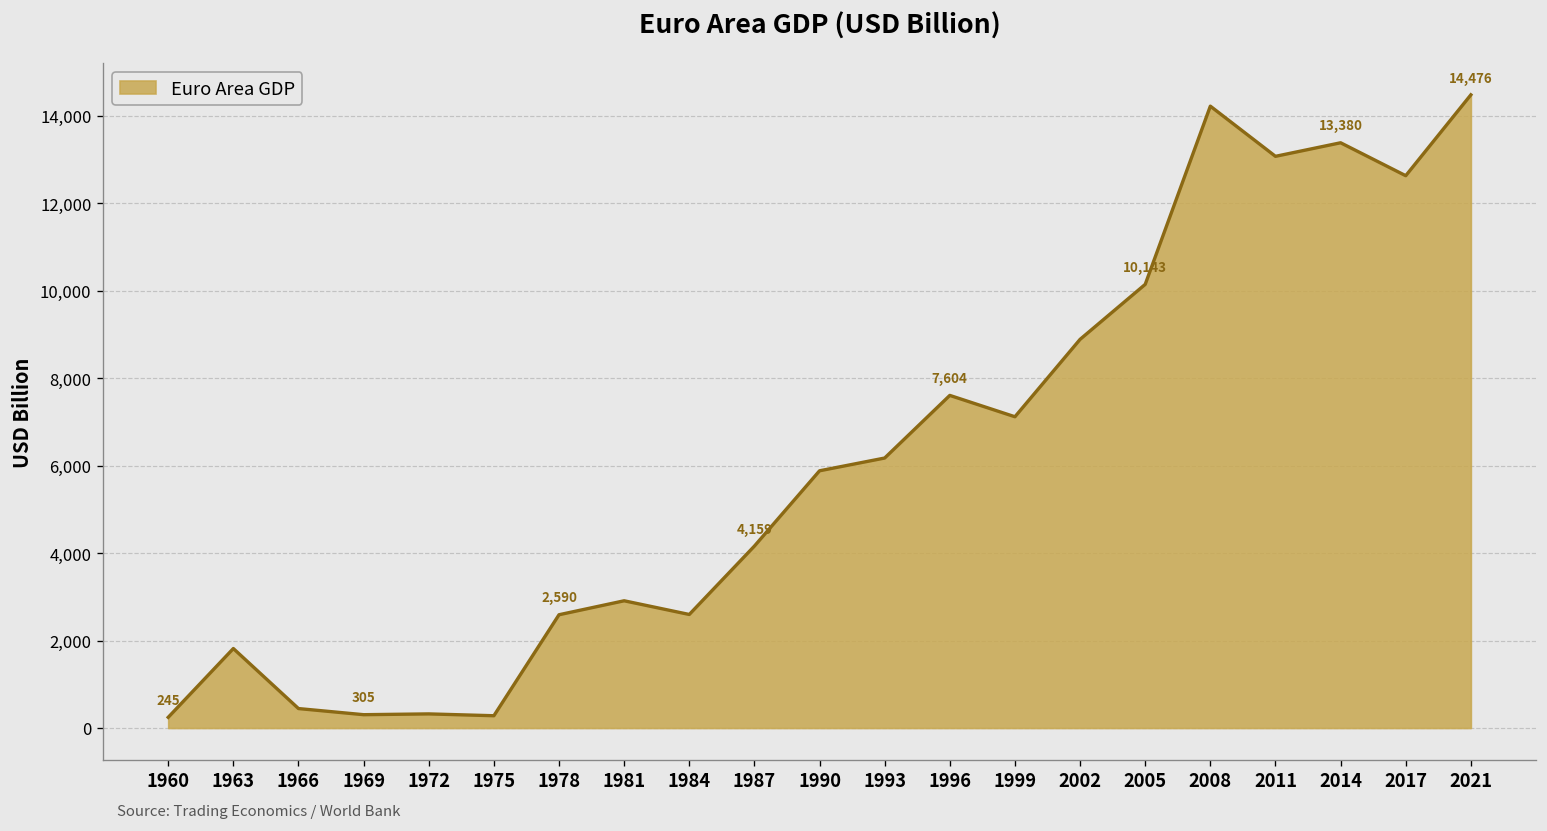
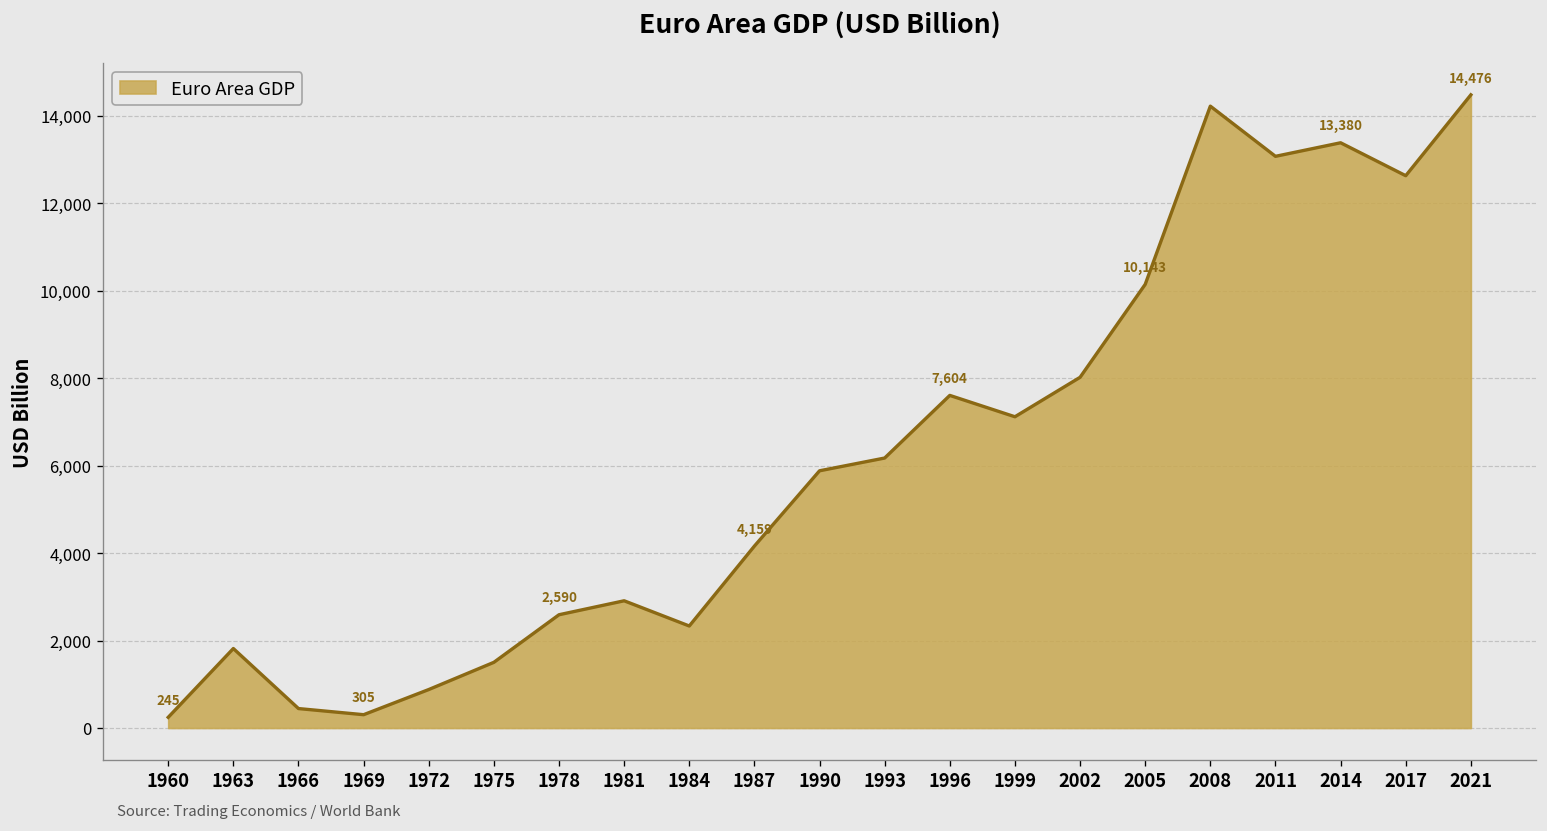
  {
    "1963": "1,800",
    "1966": "400",
-   "1972": "300",
-   "1975": "300",
+   "1972": "900",
+   "1975": "1,500",
    "1981": "2,900",
-   "1984": "2,600",
+   "1984": "2,300",
    "1990": "5,900",
    "1993": "6,200",
    "1999": "7,100",
-   "2002": "8,900",
+   "2002": "8,000",
    "2008": "14,200",
    "2011": "13,100",
    "2017": "12,600"
  }
